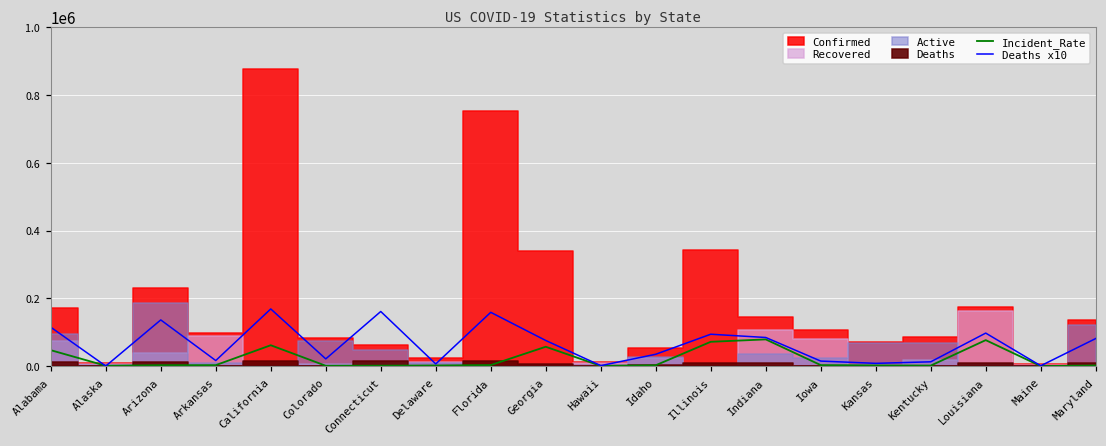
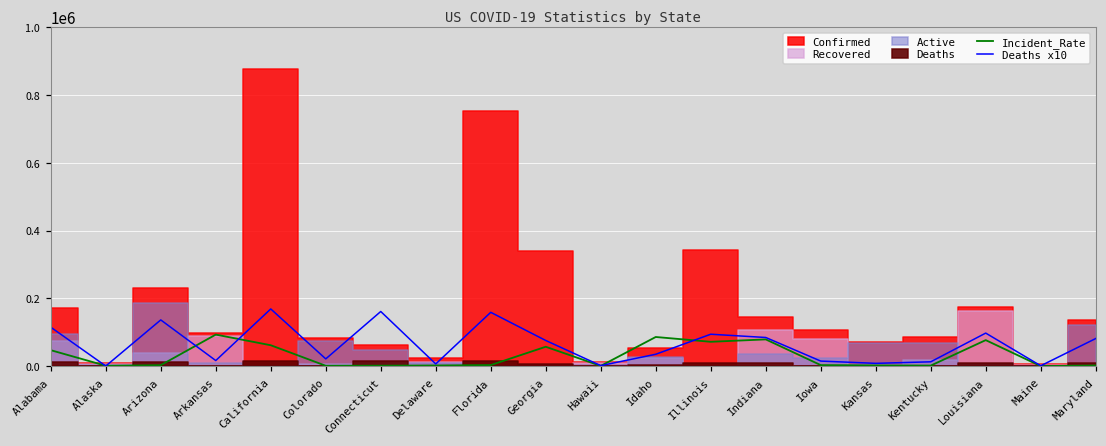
  {
    "Incident_Rate": {
      "Alabama": 50000,
      "Arizona": 0,
-     "Arkansas": 0,
+     "Arkansas": 90000,
      "California": 60000,
      "Colorado": 0,
      "Connecticut": 0,
      "Florida": 0,
      "Georgia": 60000,
-     "Idaho": 0,
+     "Idaho": 90000,
      "Illinois": 70000,
      "Iowa": 0,
      "Kentucky": 0,
      "Louisiana": 80000
    },
    "Deaths x10": {
      "Alabama": 120000,
      "Arizona": 140000,
      "Arkansas": 20000,
      "California": 170000,
      "Colorado": 20000,
      "Connecticut": 160000,
      "Florida": 160000,
      "Georgia": 80000,
      "Idaho": 40000,
      "Illinois": 90000,
      "Iowa": 20000,
      "Kentucky": 10000,
      "Louisiana": 100000,
      "Maryland": 80000
    }
  }
